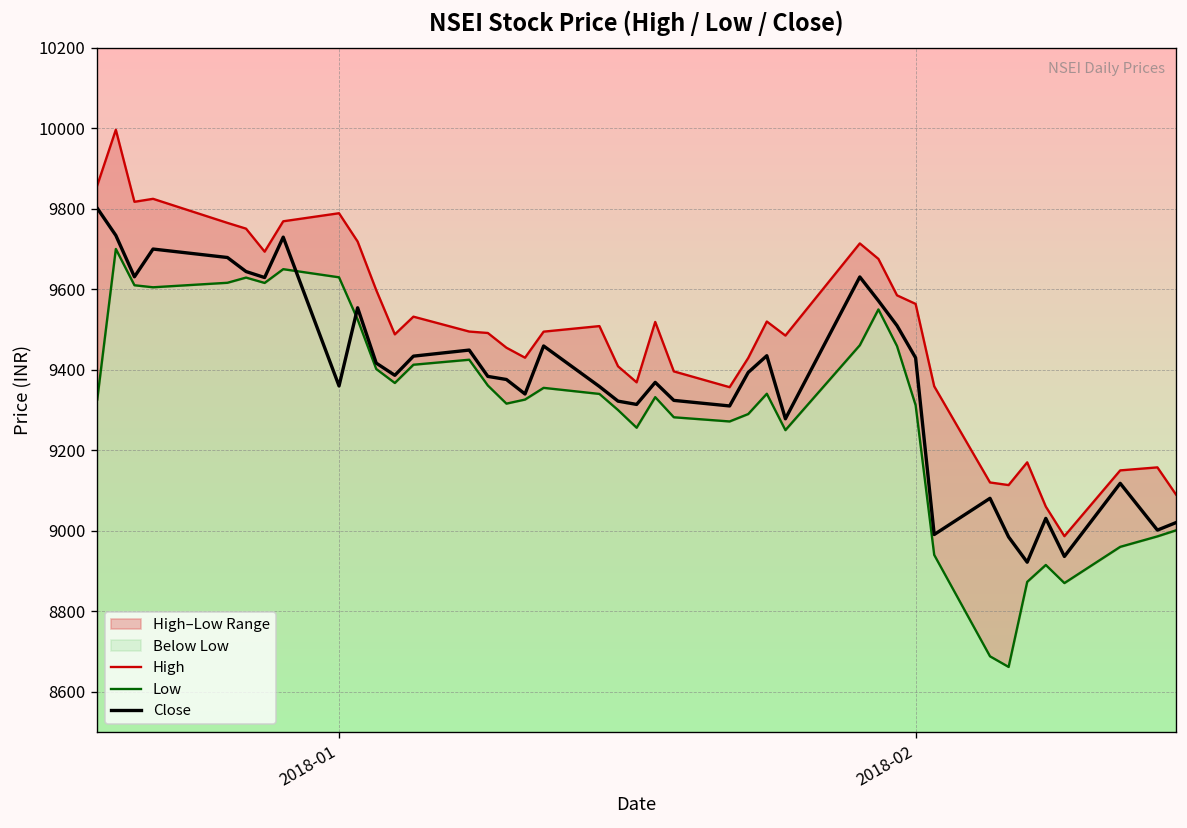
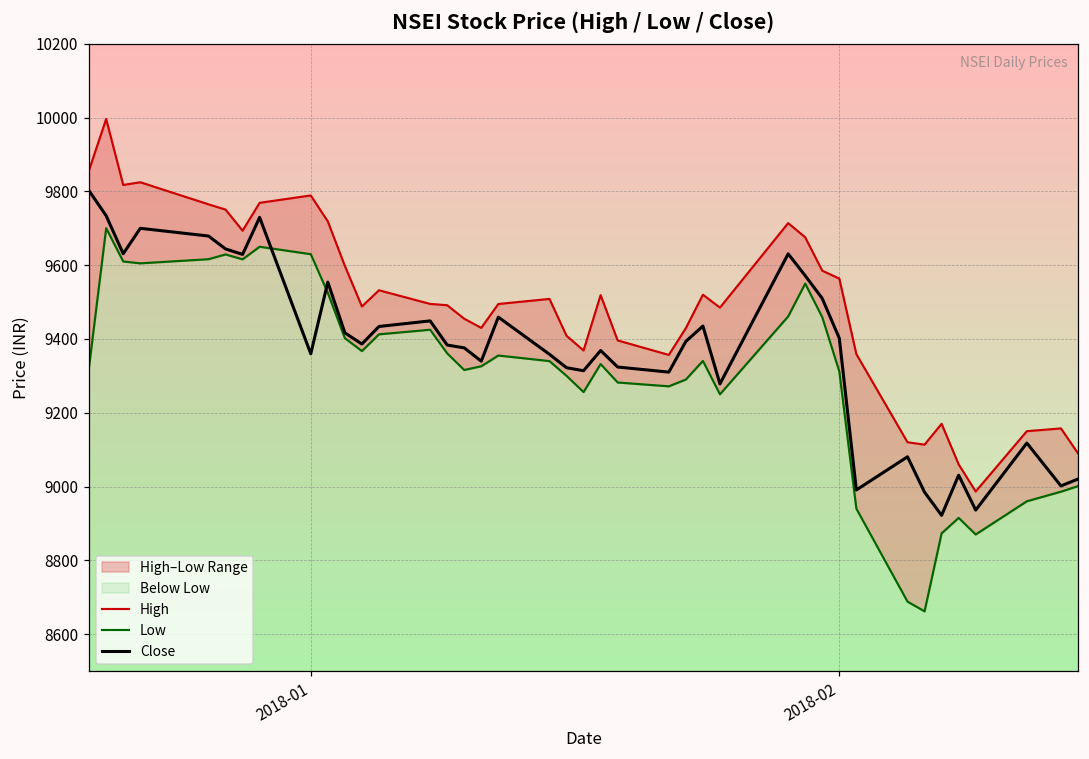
  {
    "Below Low": {
      "2018-01": 9630,
      "2018-02": 9310
    },
    "Close": {
      "2018-01": 9360,
-     "2018-02": 9430
+     "2018-02": 9400
    }
  }
